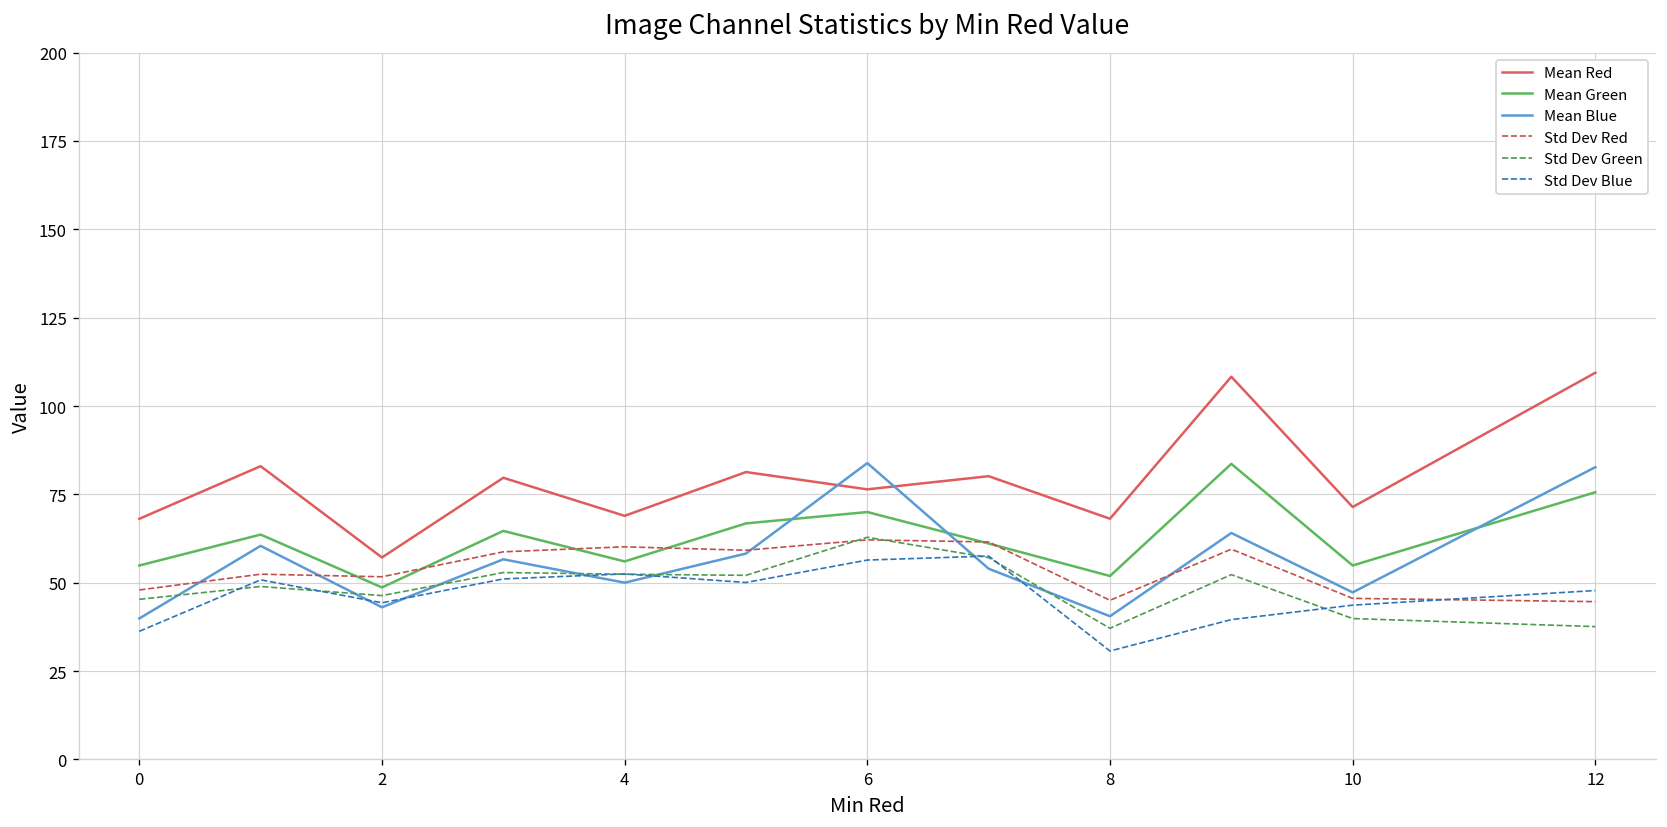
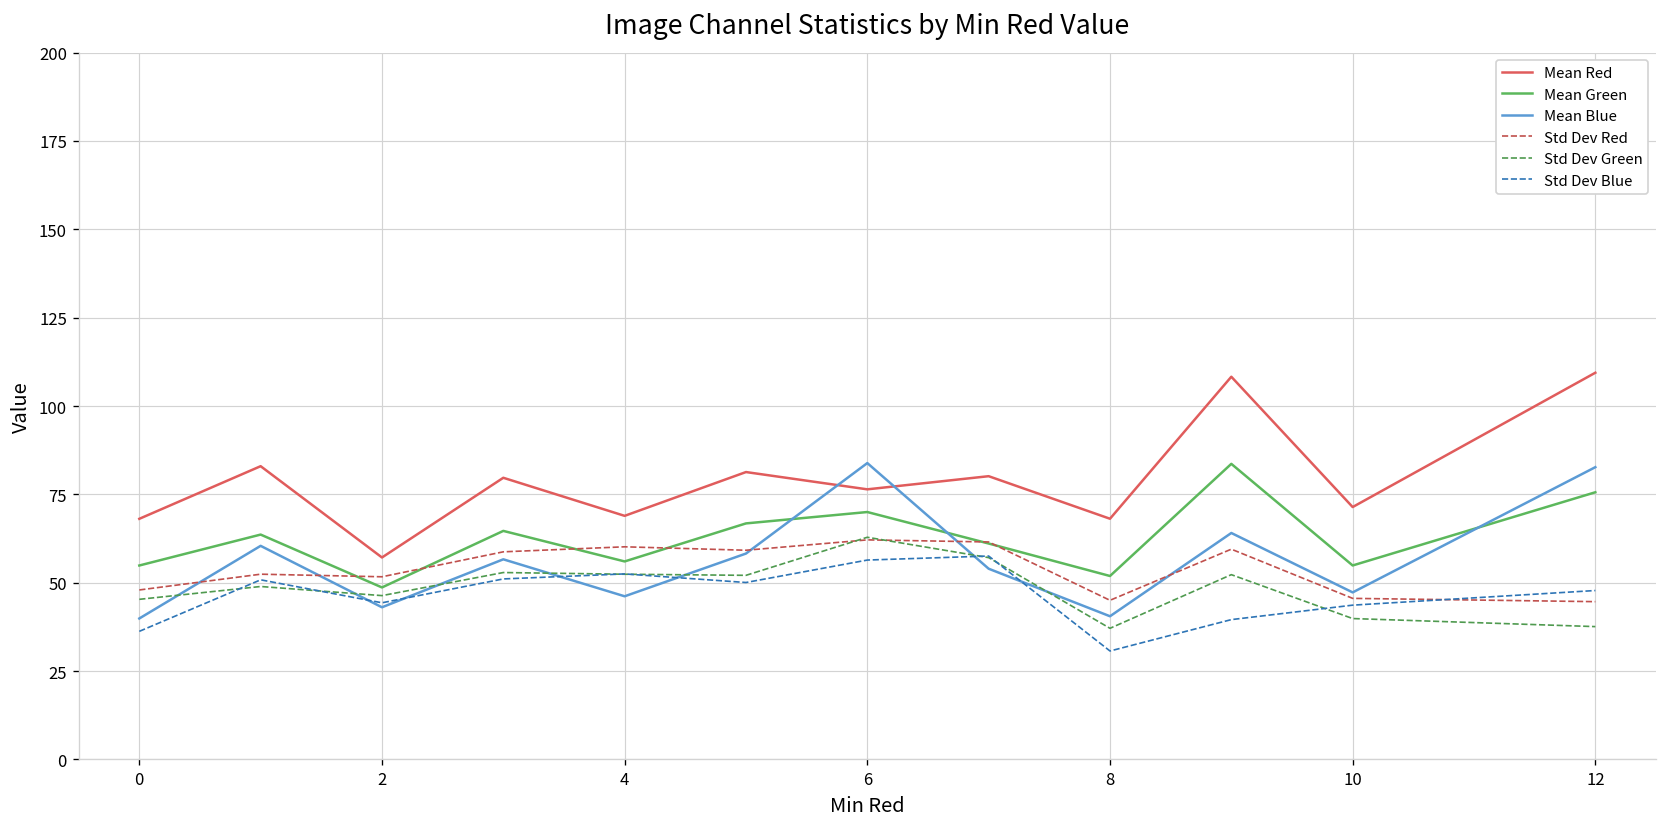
  {
    "Mean Blue": {
      "0": 40,
      "2": 43,
-     "4": 50,
+     "4": 46,
      "6": 84,
      "8": 41,
      "10": 47,
      "12": 83
    },
    "Std Dev Blue": {
      "0": 36,
      "2": 44,
      "6": 56,
      "8": 31,
      "10": 44,
      "12": 48
    }
  }
